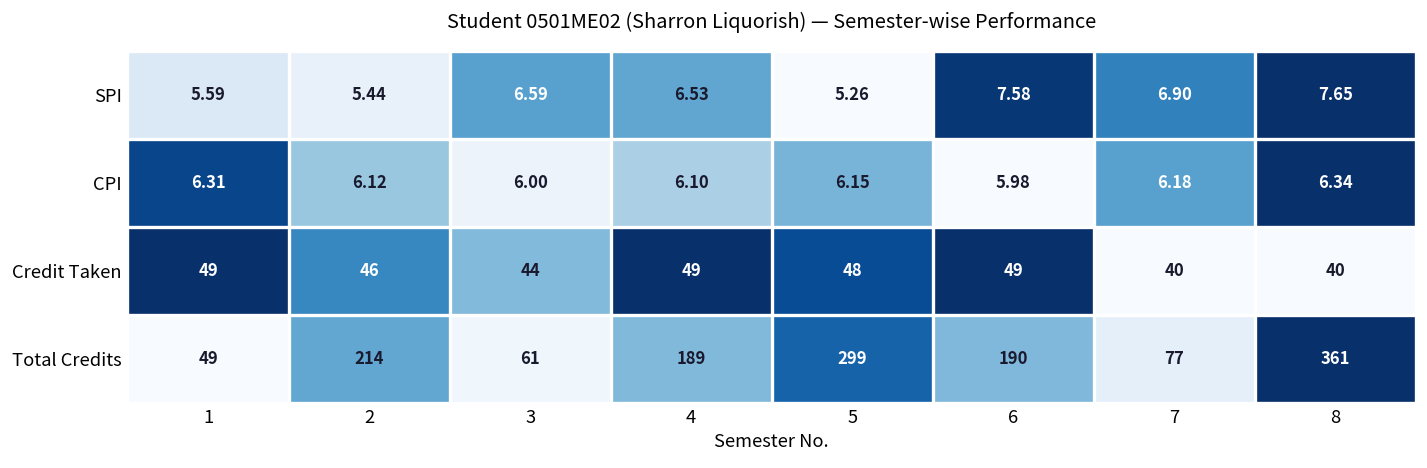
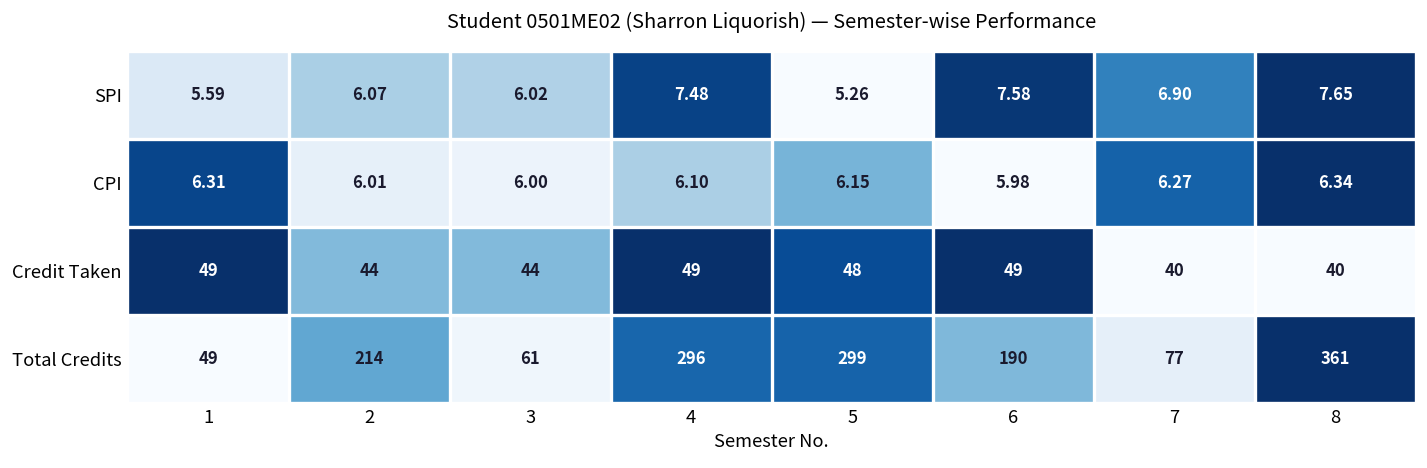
  {
    "SPI": {
      "1": 5.59,
-     "2": 5.44,
-     "3": 6.59,
-     "4": 6.53,
+     "2": 6.07,
+     "3": 6.02,
+     "4": 7.48,
      "5": 5.26,
      "6": 7.58,
      "7": 6.90,
      "8": 7.65
    },
    "CPI": {
      "1": 6.31,
-     "2": 6.12,
+     "2": 6.01,
      "3": 6.00,
      "4": 6.10,
      "5": 6.15,
      "6": 5.98,
-     "7": 6.18,
+     "7": 6.27,
      "8": 6.34
    },
    "Credit Taken": {
      "1": 49,
-     "2": 46,
+     "2": 44,
      "3": 44,
      "4": 49,
      "5": 48,
      "6": 49,
      "7": 40,
      "8": 40
    },
    "Total Credits": {
      "1": 49,
      "2": 214,
      "3": 61,
-     "4": 189,
+     "4": 296,
      "5": 299,
      "6": 190,
      "7": 77,
      "8": 361
    }
  }
